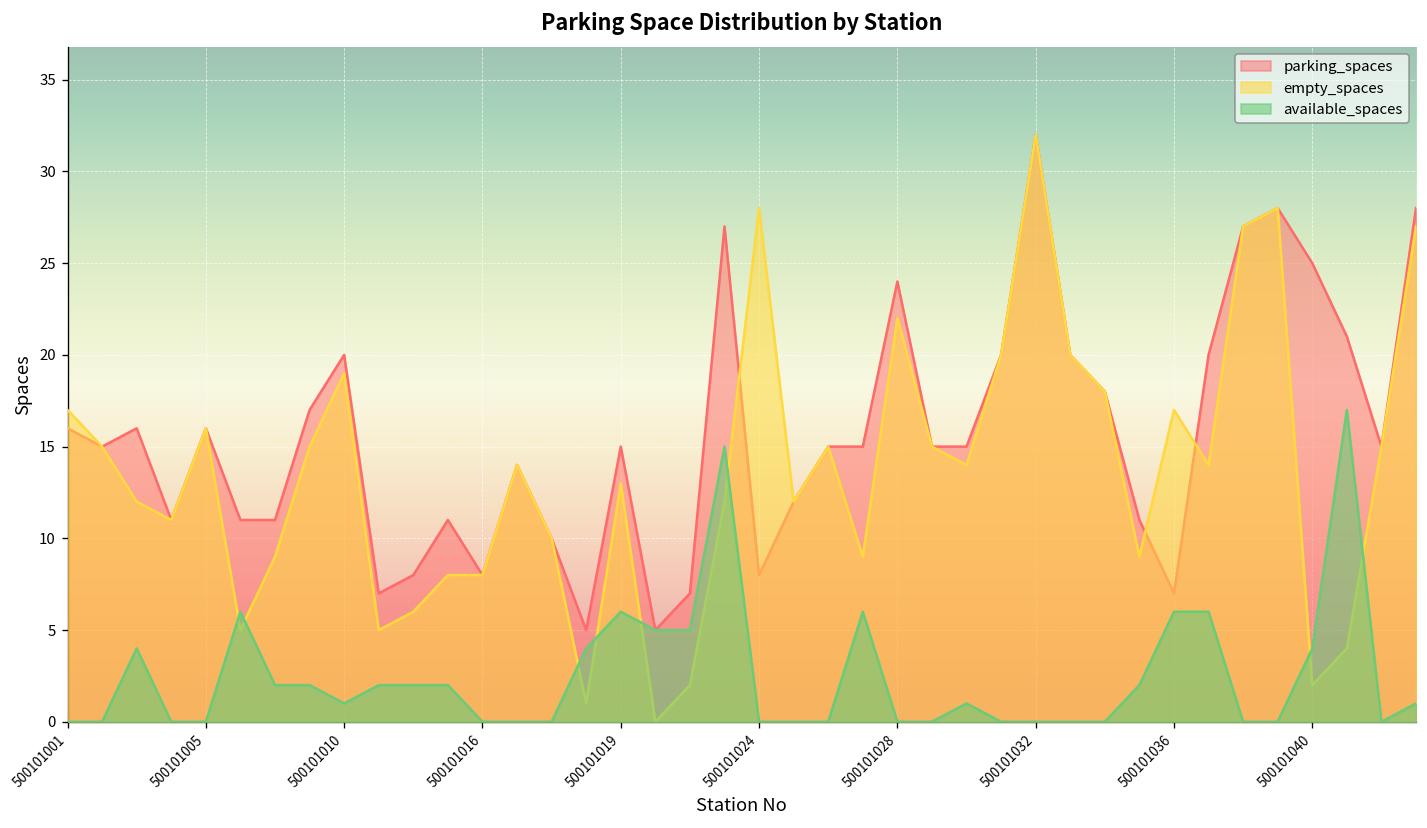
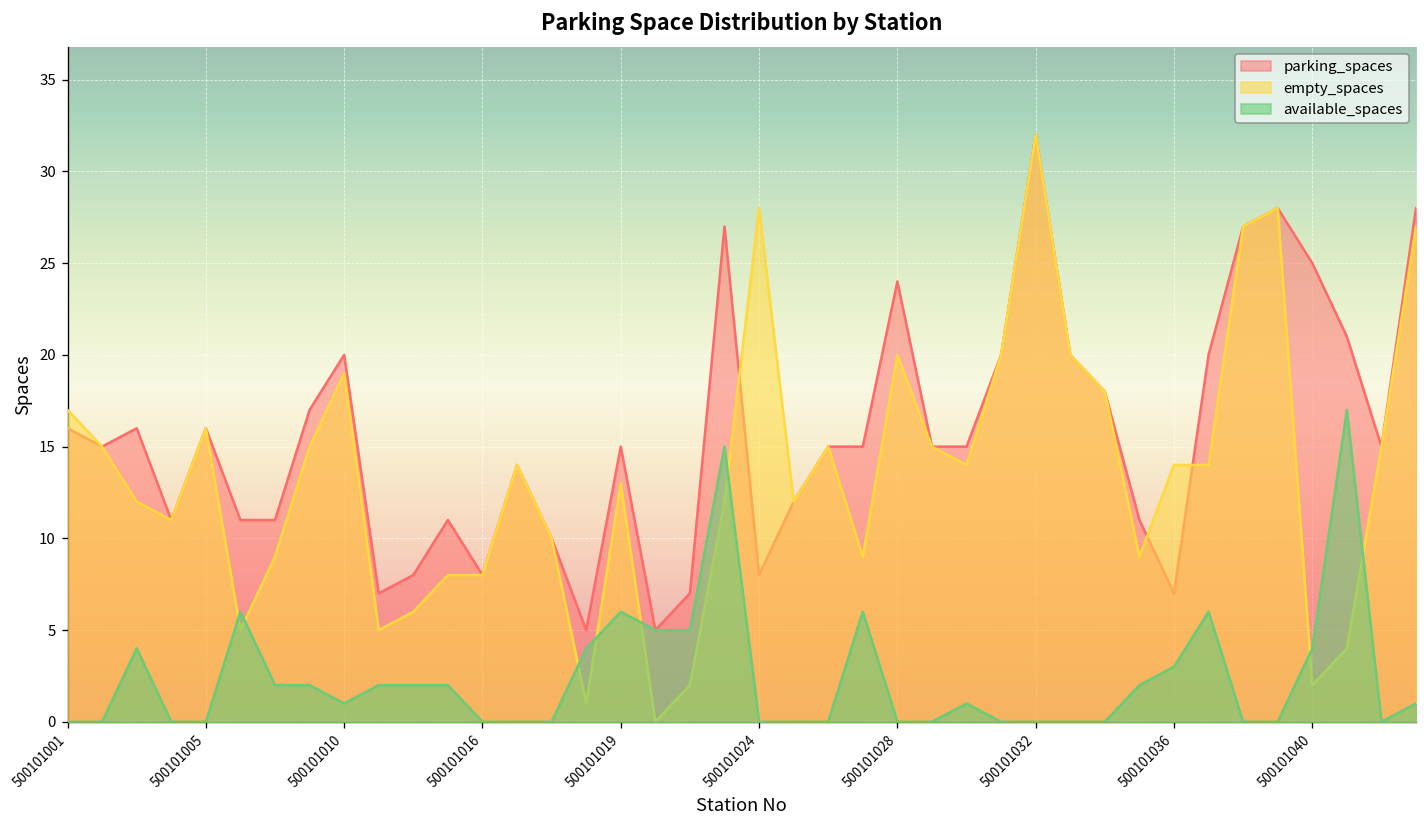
  {
    "parking_spaces": {
      "500101001": 16,
      "500101010": 20,
      "500101019": 15,
      "500101024": 8,
      "500101028": 24,
      "500101036": 7,
      "500101040": 25
    },
    "empty_spaces": {
      "500101001": 17,
      "500101010": 19,
      "500101019": 13,
      "500101024": 28,
-     "500101028": 22,
-     "500101036": 17,
+     "500101028": 20,
+     "500101036": 14,
      "500101040": 2
    },
    "available_spaces": {
      "500101001": 0,
      "500101005": 0,
      "500101010": 1,
      "500101016": 0,
      "500101019": 6,
      "500101024": 0,
      "500101028": 0,
      "500101032": 0,
-     "500101036": 6,
+     "500101036": 3,
      "500101040": 4
    }
  }
